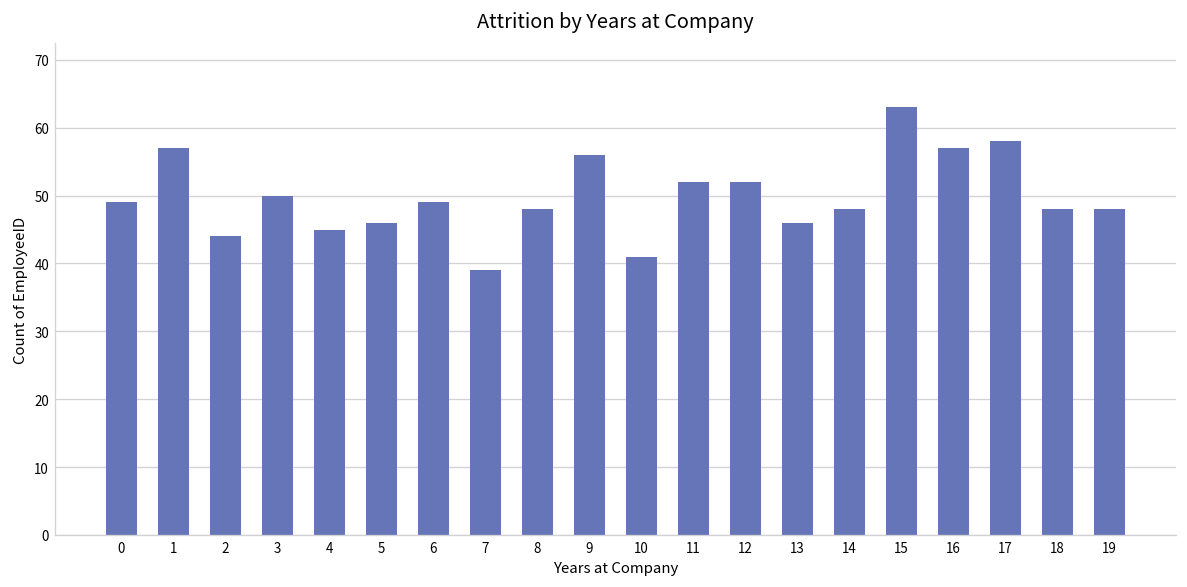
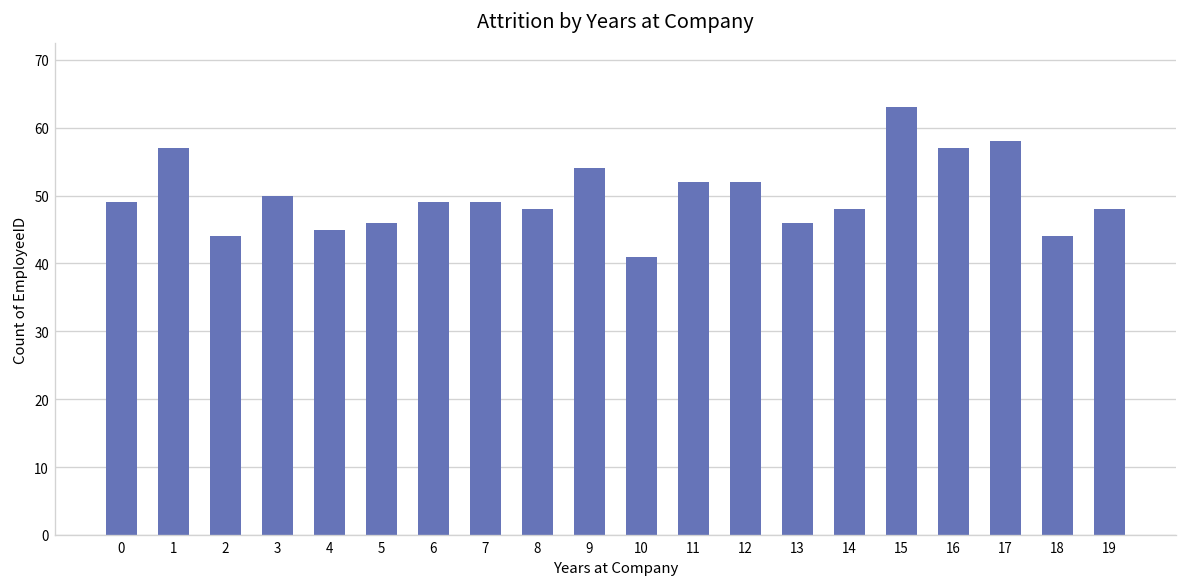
  {
    "0": 49,
    "1": 57,
    "2": 44,
    "3": 50,
    "4": 45,
    "5": 46,
    "6": 49,
-   "7": 39,
+   "7": 49,
    "8": 48,
-   "9": 56,
+   "9": 54,
    "10": 41,
    "11": 52,
    "12": 52,
    "13": 46,
    "14": 48,
    "15": 63,
    "16": 57,
    "17": 58,
-   "18": 48,
+   "18": 44,
    "19": 48
  }
